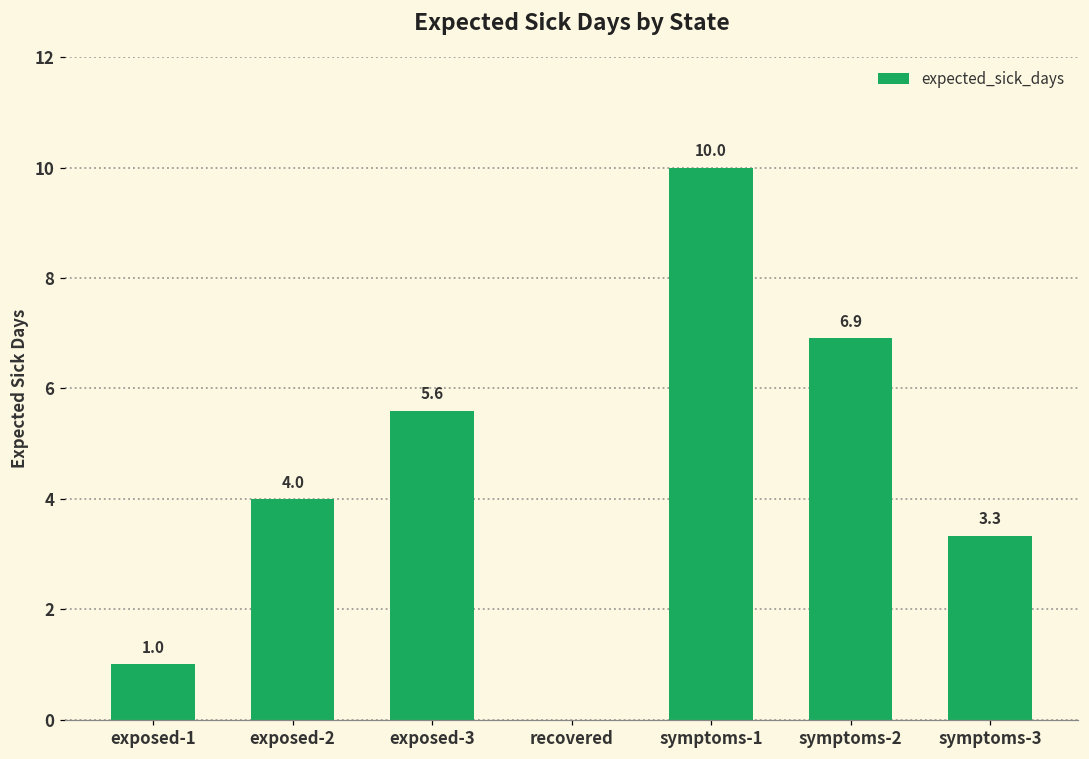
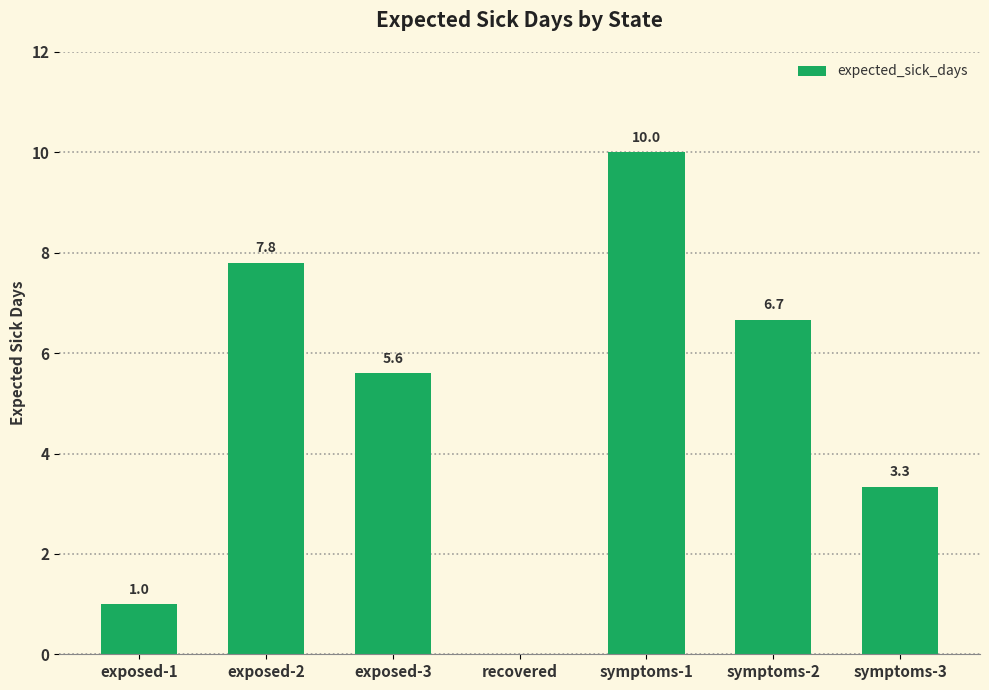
  {
    "exposed-1": 1.0,
-   "exposed-2": 4.0,
+   "exposed-2": 7.8,
    "exposed-3": 5.6,
    "symptoms-1": 10.0,
-   "symptoms-2": 6.9,
+   "symptoms-2": 6.7,
    "symptoms-3": 3.3
  }
